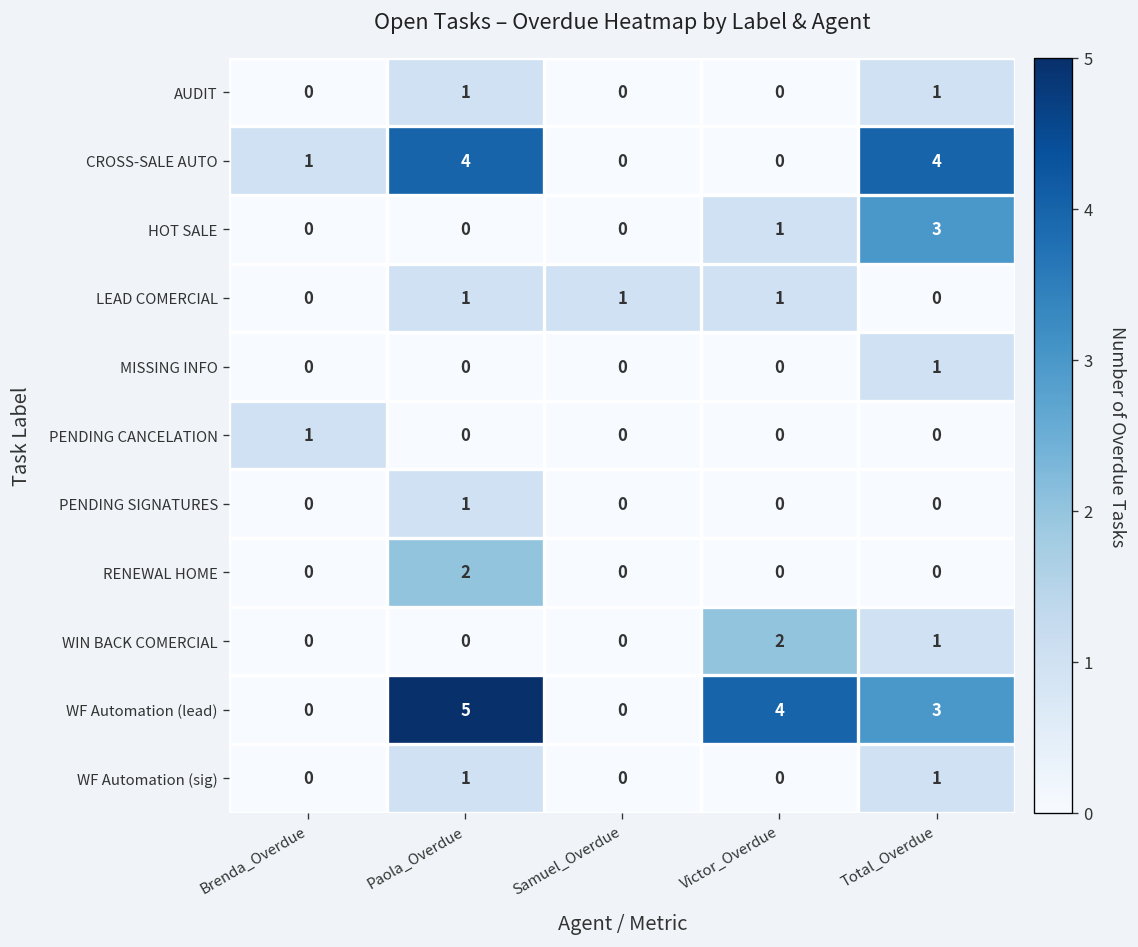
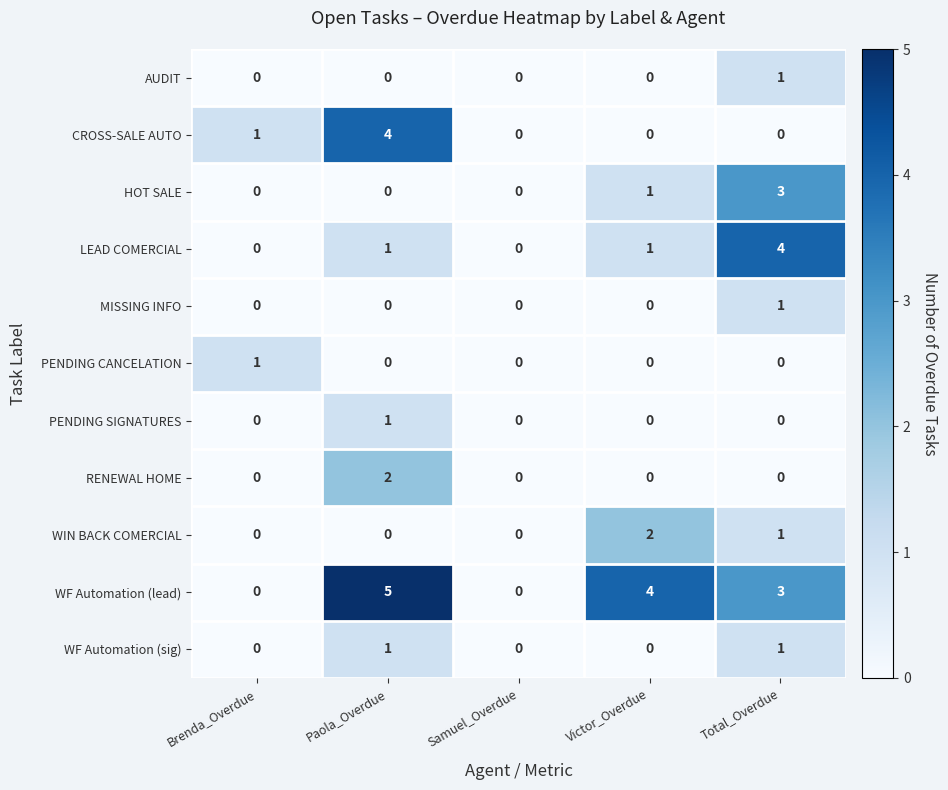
  {
    "AUDIT": {
      "Brenda_Overdue": 0,
-     "Paola_Overdue": 1,
+     "Paola_Overdue": 0,
      "Samuel_Overdue": 0,
      "Victor_Overdue": 0,
      "Total_Overdue": 1
    },
    "CROSS-SALE AUTO": {
      "Brenda_Overdue": 1,
      "Paola_Overdue": 4,
      "Samuel_Overdue": 0,
      "Victor_Overdue": 0,
-     "Total_Overdue": 4
+     "Total_Overdue": 0
    },
    "HOT SALE": {
      "Brenda_Overdue": 0,
      "Paola_Overdue": 0,
      "Samuel_Overdue": 0,
      "Victor_Overdue": 1,
      "Total_Overdue": 3
    },
    "LEAD COMERCIAL": {
      "Brenda_Overdue": 0,
      "Paola_Overdue": 1,
-     "Samuel_Overdue": 1,
+     "Samuel_Overdue": 0,
      "Victor_Overdue": 1,
-     "Total_Overdue": 0
+     "Total_Overdue": 4
    },
    "MISSING INFO": {
      "Brenda_Overdue": 0,
      "Paola_Overdue": 0,
      "Samuel_Overdue": 0,
      "Victor_Overdue": 0,
      "Total_Overdue": 1
    },
    "PENDING CANCELATION": {
      "Brenda_Overdue": 1,
      "Paola_Overdue": 0,
      "Samuel_Overdue": 0,
      "Victor_Overdue": 0,
      "Total_Overdue": 0
    },
    "PENDING SIGNATURES": {
      "Brenda_Overdue": 0,
      "Paola_Overdue": 1,
      "Samuel_Overdue": 0,
      "Victor_Overdue": 0,
      "Total_Overdue": 0
    },
    "RENEWAL HOME": {
      "Brenda_Overdue": 0,
      "Paola_Overdue": 2,
      "Samuel_Overdue": 0,
      "Victor_Overdue": 0,
      "Total_Overdue": 0
    },
    "WIN BACK COMERCIAL": {
      "Brenda_Overdue": 0,
      "Paola_Overdue": 0,
      "Samuel_Overdue": 0,
      "Victor_Overdue": 2,
      "Total_Overdue": 1
    },
    "WF Automation (lead)": {
      "Brenda_Overdue": 0,
      "Paola_Overdue": 5,
      "Samuel_Overdue": 0,
      "Victor_Overdue": 4,
      "Total_Overdue": 3
    },
    "WF Automation (sig)": {
      "Brenda_Overdue": 0,
      "Paola_Overdue": 1,
      "Samuel_Overdue": 0,
      "Victor_Overdue": 0,
      "Total_Overdue": 1
    }
  }
